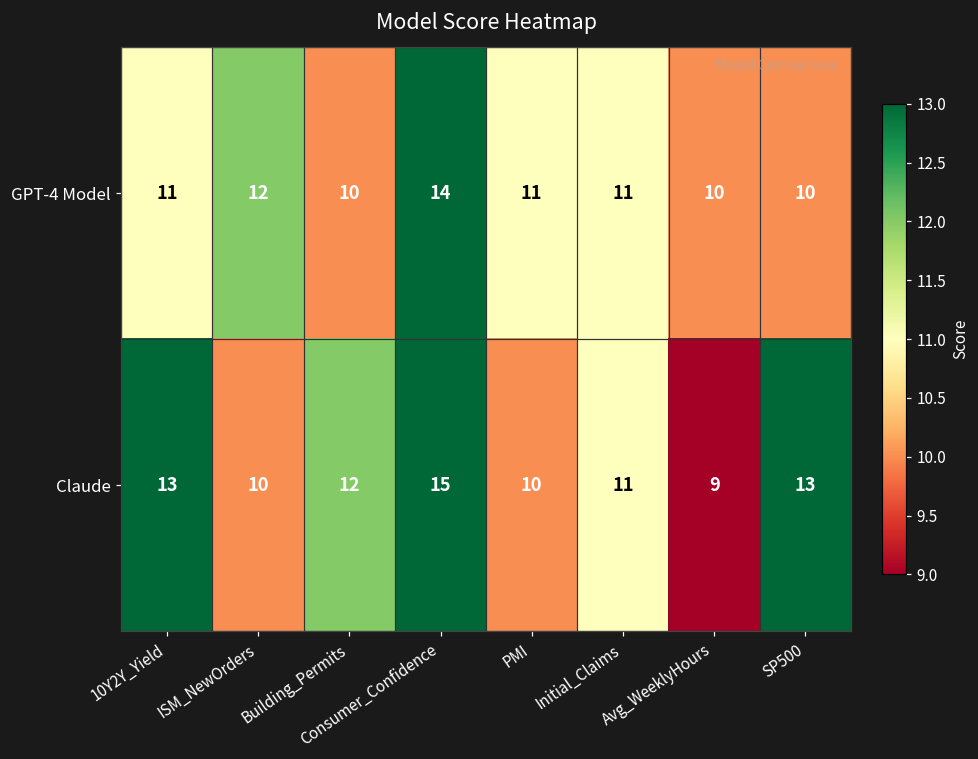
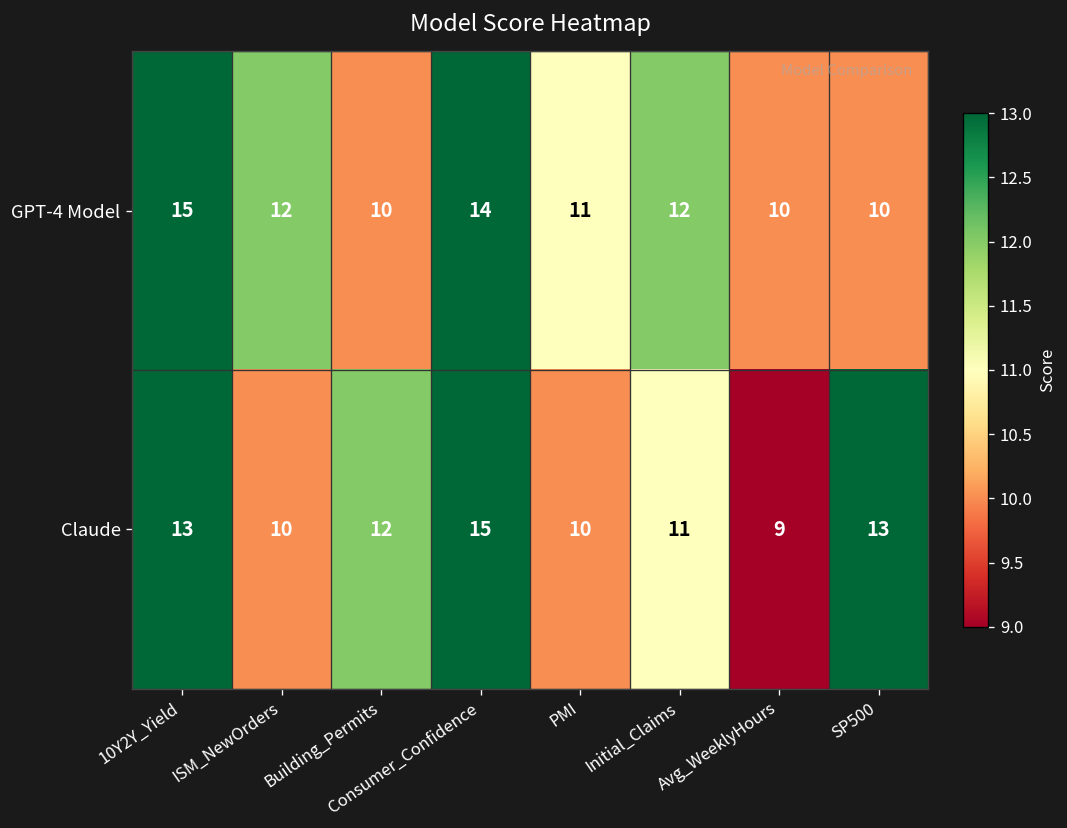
  {
    "GPT-4 Model": {
-     "10Y2Y_Yield": 11,
+     "10Y2Y_Yield": 15,
      "ISM_NewOrders": 12,
      "Building_Permits": 10,
      "Consumer_Confidence": 14,
      "PMI": 11,
-     "Initial_Claims": 11,
+     "Initial_Claims": 12,
      "Avg_WeeklyHours": 10
    },
    "Claude": {
      "10Y2Y_Yield": 13,
      "ISM_NewOrders": 10,
      "Building_Permits": 12,
      "Consumer_Confidence": 15,
      "PMI": 10,
      "Initial_Claims": 11,
      "Avg_WeeklyHours": 9,
      "SP500": 13
    }
  }
